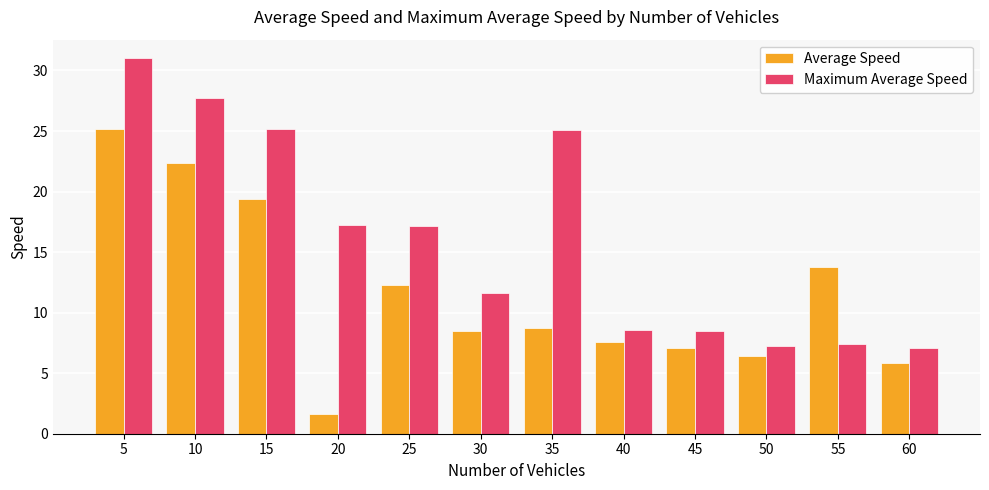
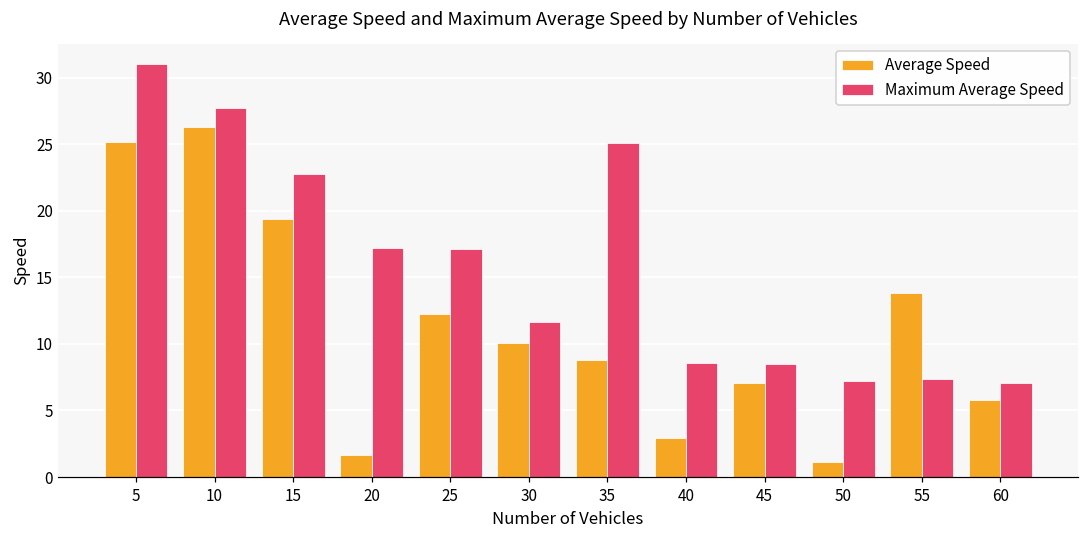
  {
    "Average Speed": {
      "5": 25.2,
-     "10": 22.3,
+     "10": 26.3,
      "15": 19.3,
      "20": 1.6,
      "25": 12.2,
-     "30": 8.5,
+     "30": 10.0,
      "35": 8.8,
-     "40": 7.6,
+     "40": 2.9,
      "45": 7.1,
-     "50": 6.4,
+     "50": 1.1,
      "55": 13.8,
      "60": 5.8
    },
    "Maximum Average Speed": {
      "5": 31.0,
      "10": 27.7,
-     "15": 25.2,
+     "15": 22.8,
      "20": 17.2,
      "25": 17.2,
      "30": 11.6,
      "35": 25.1,
      "40": 8.6,
      "45": 8.5,
      "50": 7.2,
      "55": 7.4,
      "60": 7.1
    }
  }
